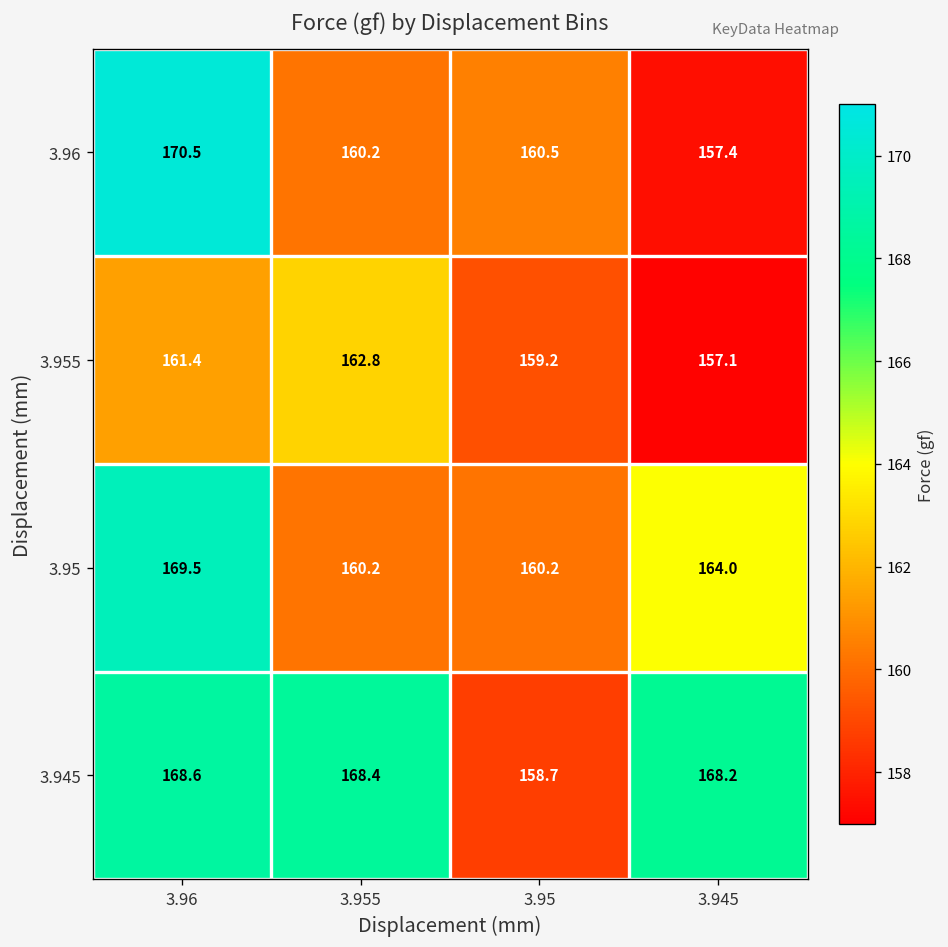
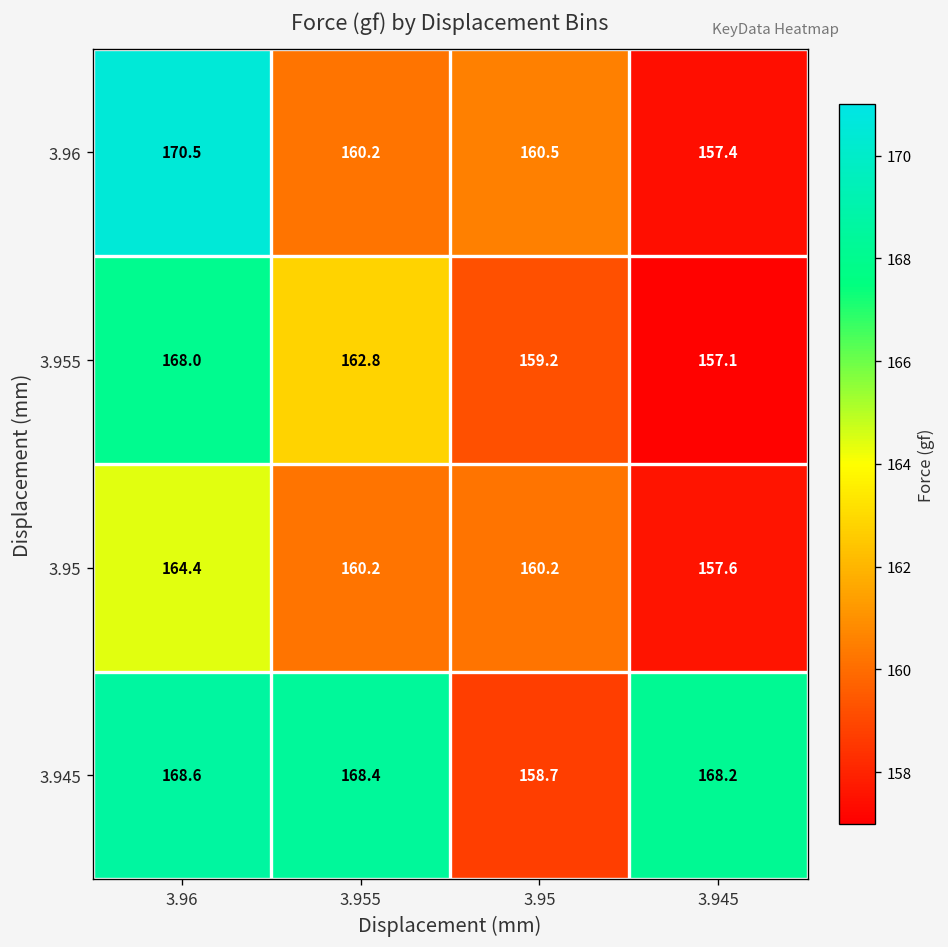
  {
    "3.96": {
      "3.96": 170.5,
      "3.955": 160.2,
      "3.95": 160.5,
      "3.945": 157.4
    },
    "3.955": {
-     "3.96": 161.4,
+     "3.96": 168.0,
      "3.955": 162.8,
      "3.95": 159.2,
      "3.945": 157.1
    },
    "3.95": {
-     "3.96": 169.5,
+     "3.96": 164.4,
      "3.955": 160.2,
      "3.95": 160.2,
-     "3.945": 164.0
+     "3.945": 157.6
    },
    "3.945": {
      "3.96": 168.6,
      "3.955": 168.4,
      "3.95": 158.7,
      "3.945": 168.2
    }
  }
